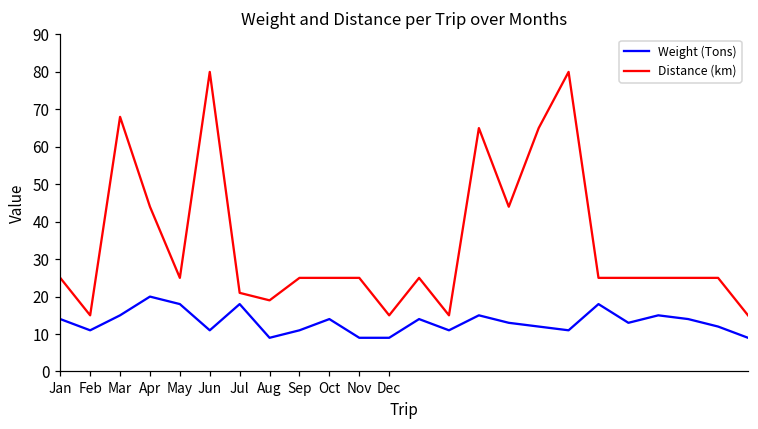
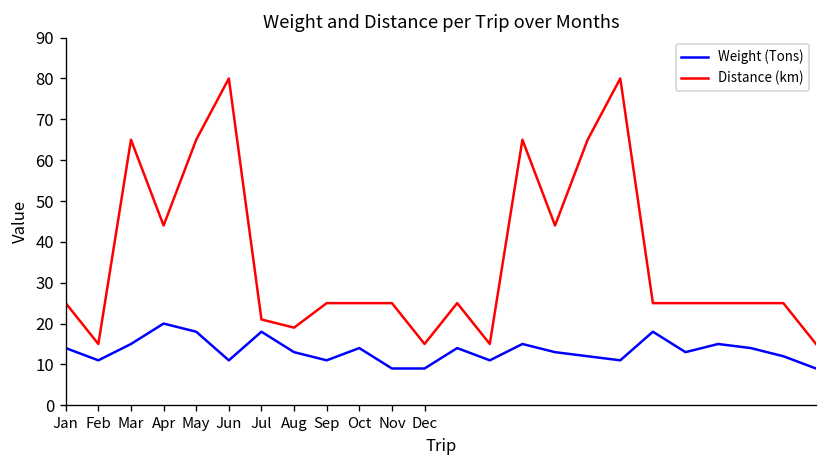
  {
    "Weight (Tons)": {
      "Jan": 14,
      "Feb": 11,
      "Mar": 15,
      "Apr": 20,
      "May": 18,
      "Jun": 11,
      "Jul": 18,
-     "Aug": 9,
+     "Aug": 13,
      "Sep": 11,
      "Oct": 14,
      "Nov": 9,
      "Dec": 9
    },
    "Distance (km)": {
      "Jan": 25,
      "Feb": 15,
-     "Mar": 68,
+     "Mar": 65,
      "Apr": 44,
-     "May": 25,
+     "May": 65,
      "Jun": 80,
      "Jul": 21,
      "Aug": 19,
      "Sep": 25,
      "Oct": 25,
      "Nov": 25,
      "Dec": 15
    }
  }
